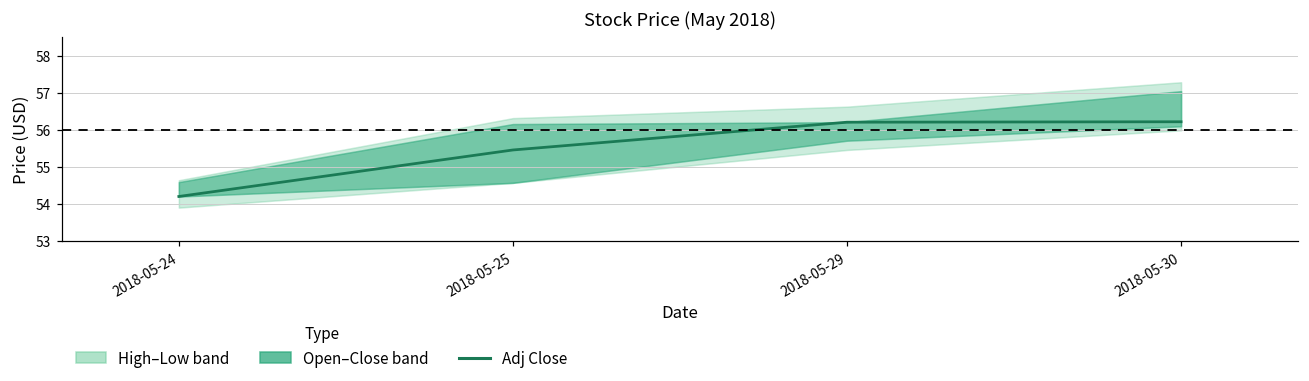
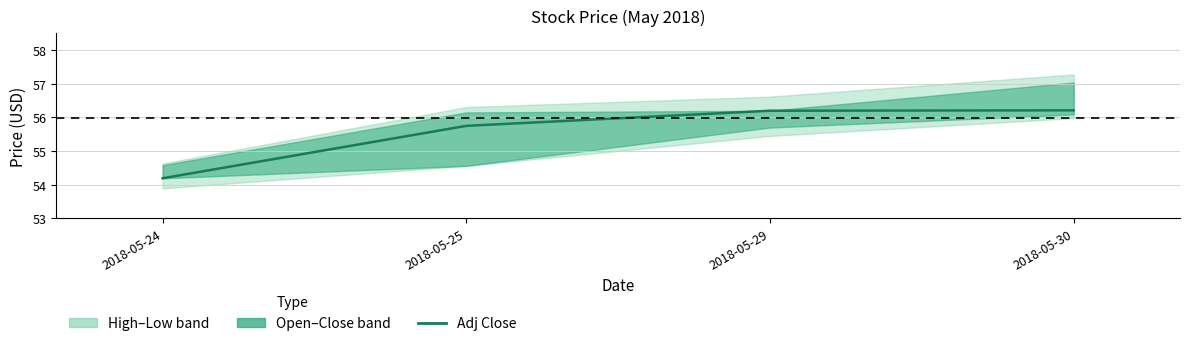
  {
    "Adj Close": {
      "2018-05-24": 54.2,
-     "2018-05-25": 55.4,
+     "2018-05-25": 55.8,
      "2018-05-30": 56.2
    }
  }
